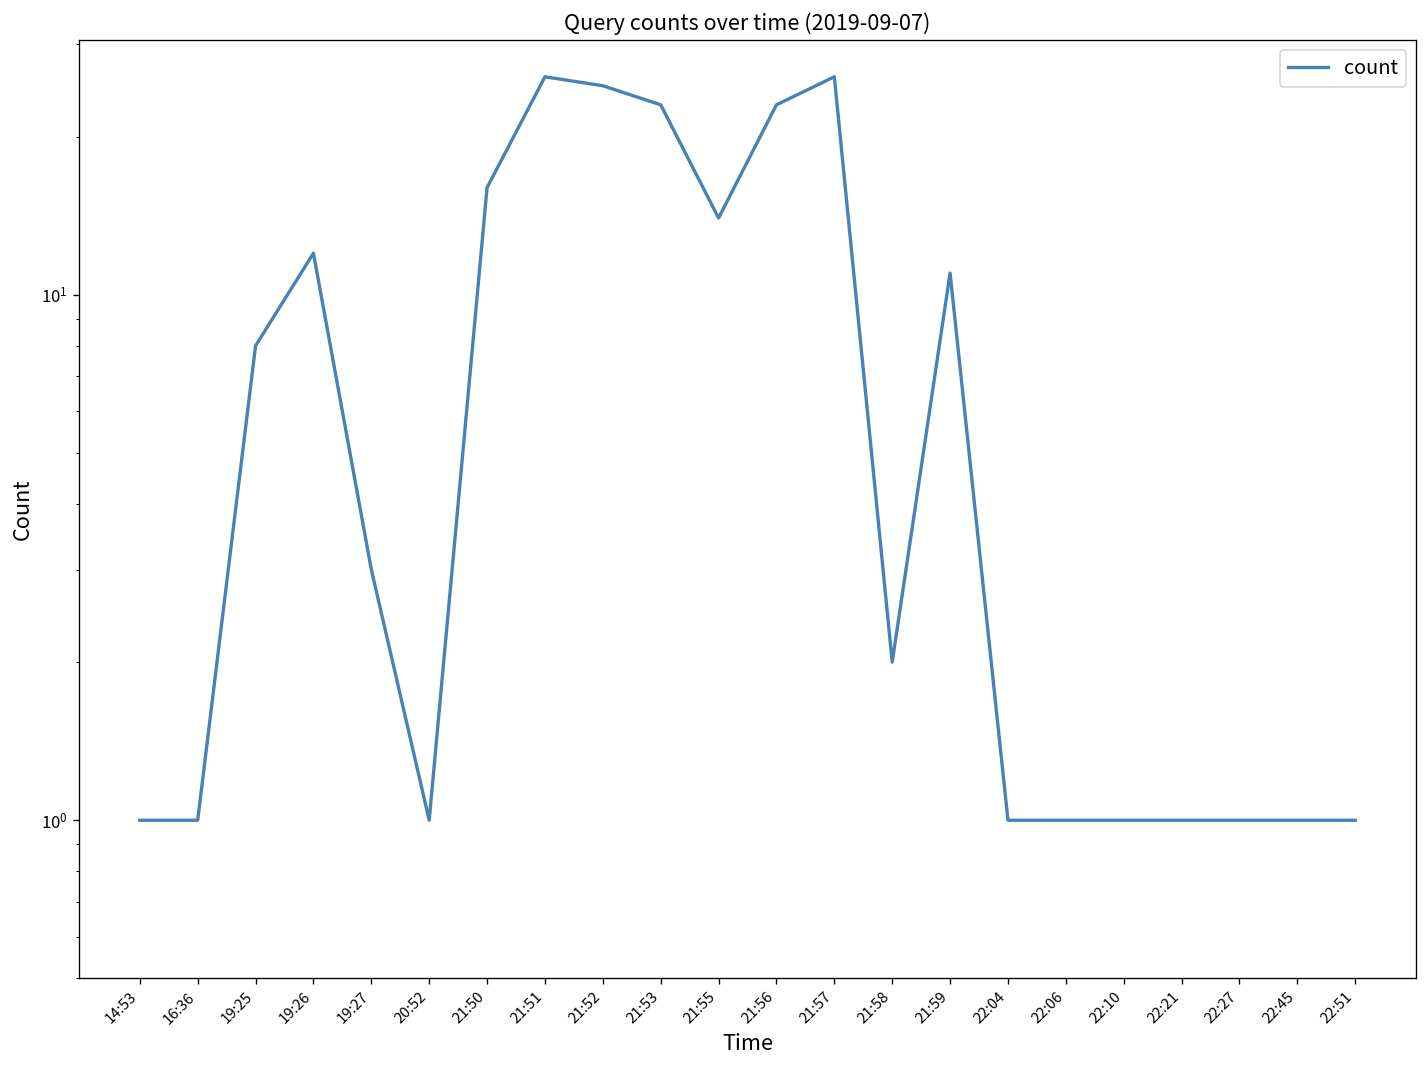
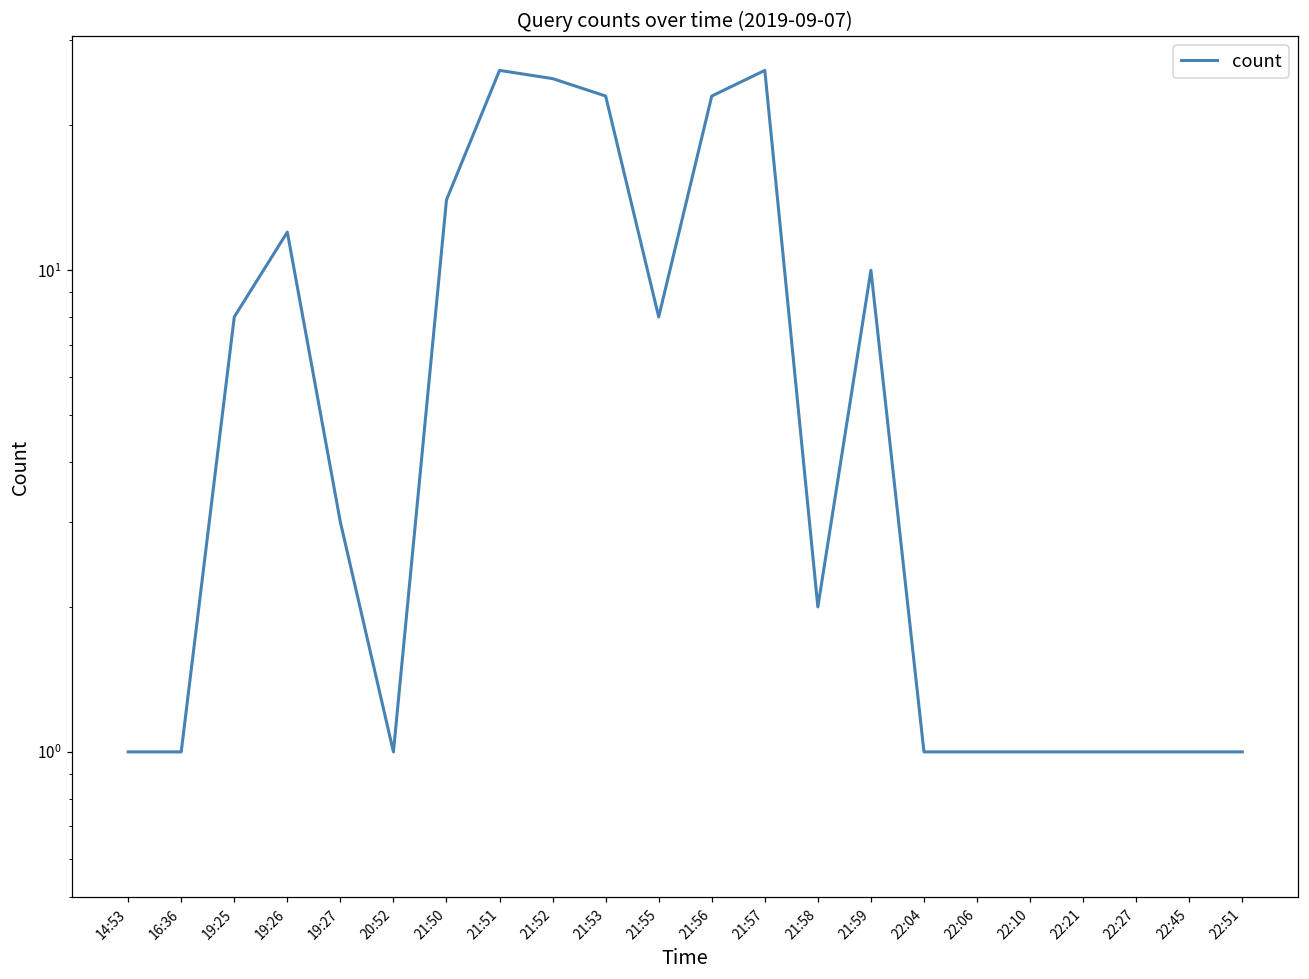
  {
    "14:53": 1,
    "16:36": 1,
    "19:25": 8,
    "19:26": 12,
    "19:27": 3,
    "20:52": 1,
-   "21:50": 16,
+   "21:50": 14,
    "21:51": 26,
    "21:52": 25,
    "21:53": 23,
-   "21:55": 14,
+   "21:55": 8,
    "21:56": 23,
    "21:57": 26,
    "21:58": 2,
-   "21:59": 11,
+   "21:59": 10,
    "22:04": 1,
    "22:06": 1,
    "22:10": 1,
    "22:21": 1,
    "22:27": 1,
    "22:45": 1,
    "22:51": 1
  }
